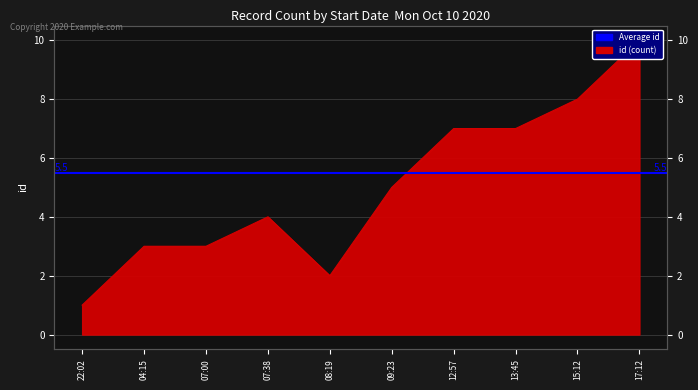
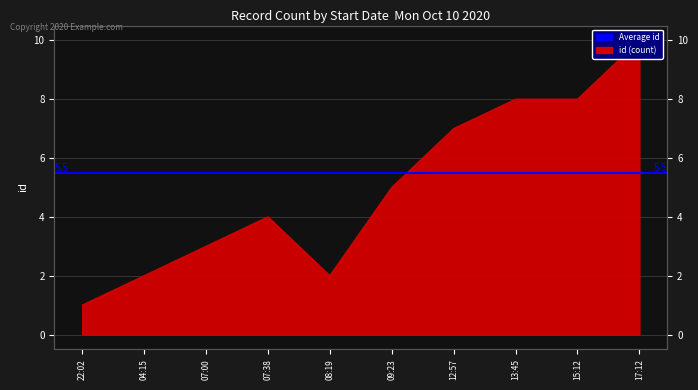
  {
    "22:02": 1,
-   "04:15": 3,
+   "04:15": 2,
    "07:00": 3,
    "07:38": 4,
    "08:19": 2,
    "09:23": 5,
    "12:57": 7,
-   "13:45": 7,
+   "13:45": 8,
    "15:12": 8
  }
